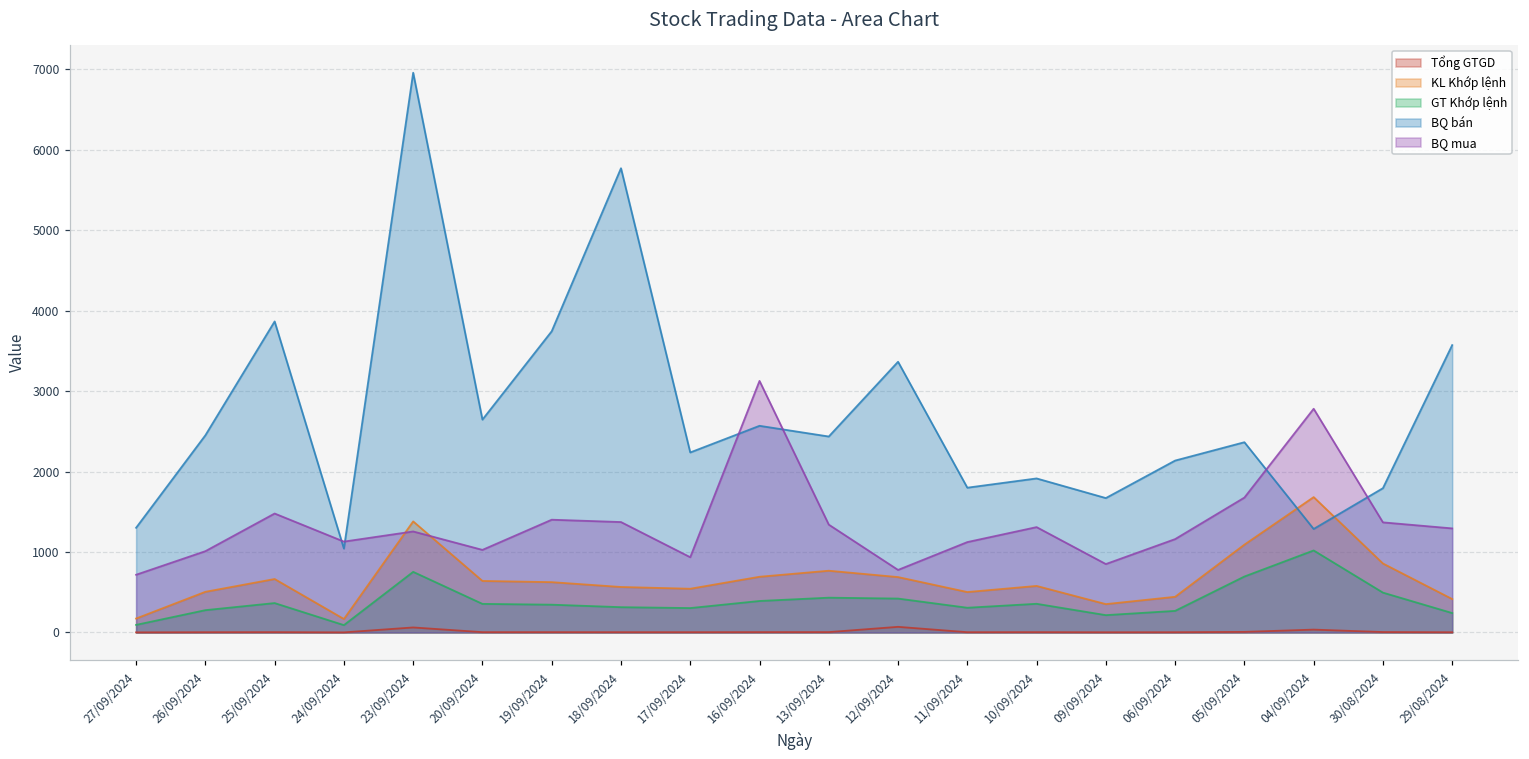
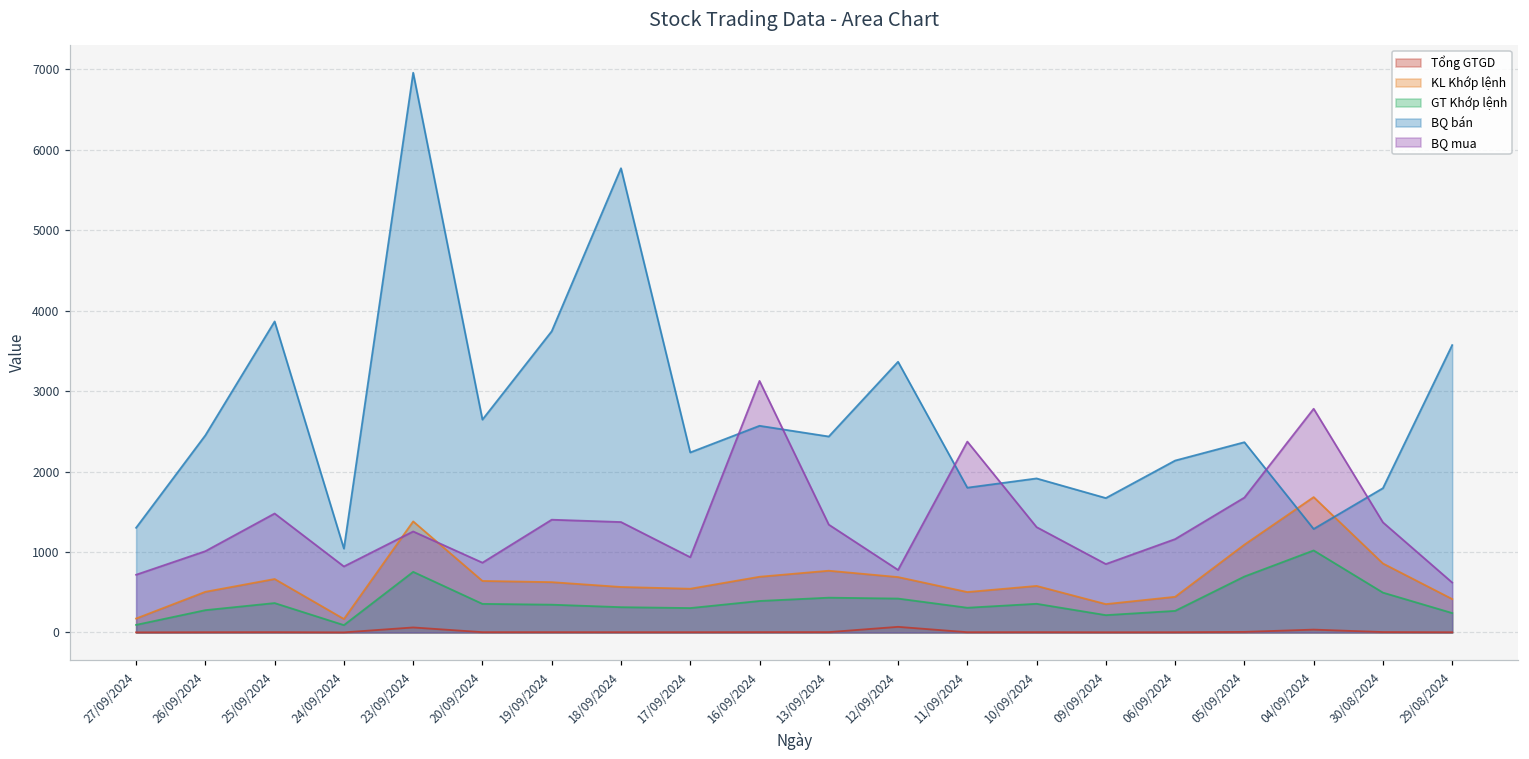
  {
    "BQ mua": {
      "27/09/2024": 700,
      "26/09/2024": 1000,
      "25/09/2024": 1500,
-     "24/09/2024": 1100,
+     "24/09/2024": 800,
      "23/09/2024": 1300,
-     "20/09/2024": 1000,
+     "20/09/2024": 900,
      "19/09/2024": 1400,
      "18/09/2024": 1400,
      "17/09/2024": 900,
      "16/09/2024": 3100,
      "13/09/2024": 1300,
      "12/09/2024": 800,
-     "11/09/2024": 1100,
+     "11/09/2024": 2400,
      "10/09/2024": 1300,
      "09/09/2024": 900,
      "06/09/2024": 1200,
      "05/09/2024": 1700,
      "04/09/2024": 2800,
      "30/08/2024": 1400,
-     "29/08/2024": 1300
+     "29/08/2024": 600
    }
  }
